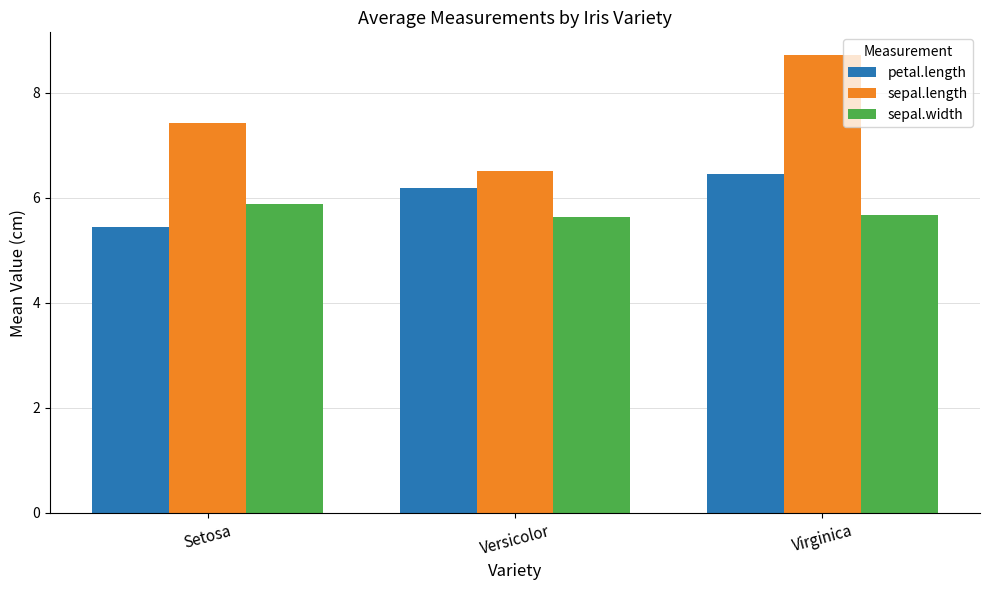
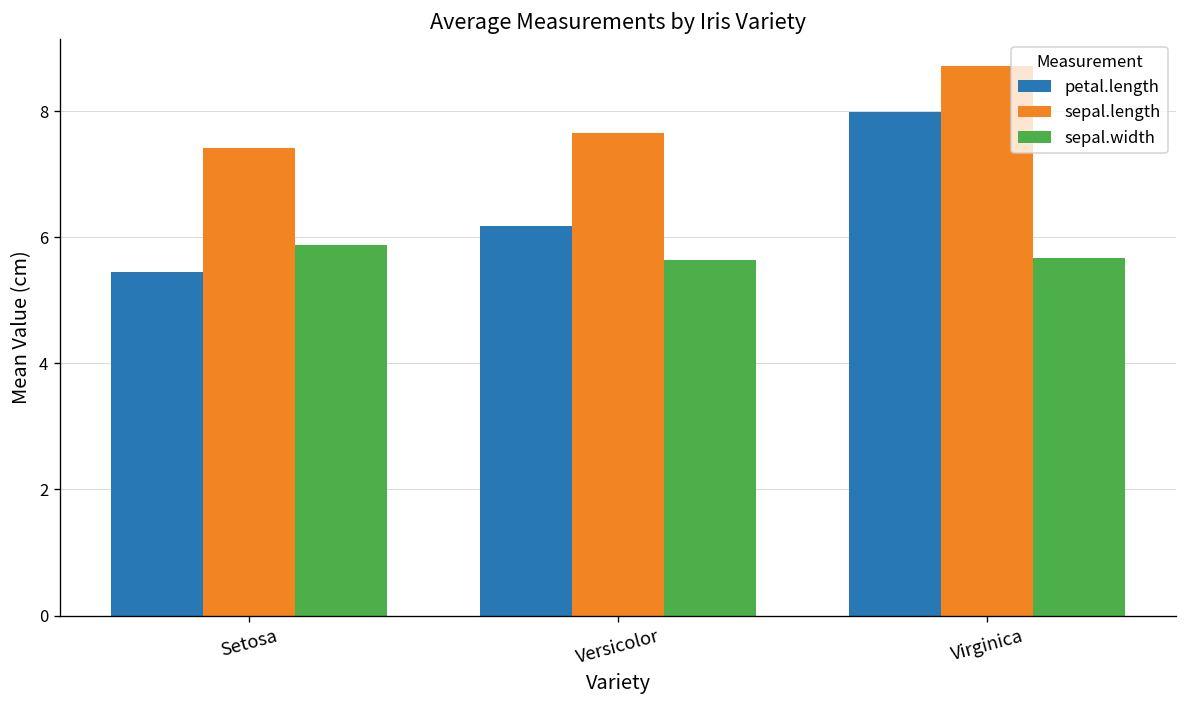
  {
    "petal.length": {
      "Setosa": 5.4,
      "Versicolor": 6.2,
-     "Virginica": 6.5
+     "Virginica": 8.0
    },
    "sepal.length": {
      "Setosa": 7.4,
-     "Versicolor": 6.5,
+     "Versicolor": 7.7,
      "Virginica": 8.7
    },
    "sepal.width": {
      "Setosa": 5.9,
      "Versicolor": 5.6,
      "Virginica": 5.7
    }
  }
